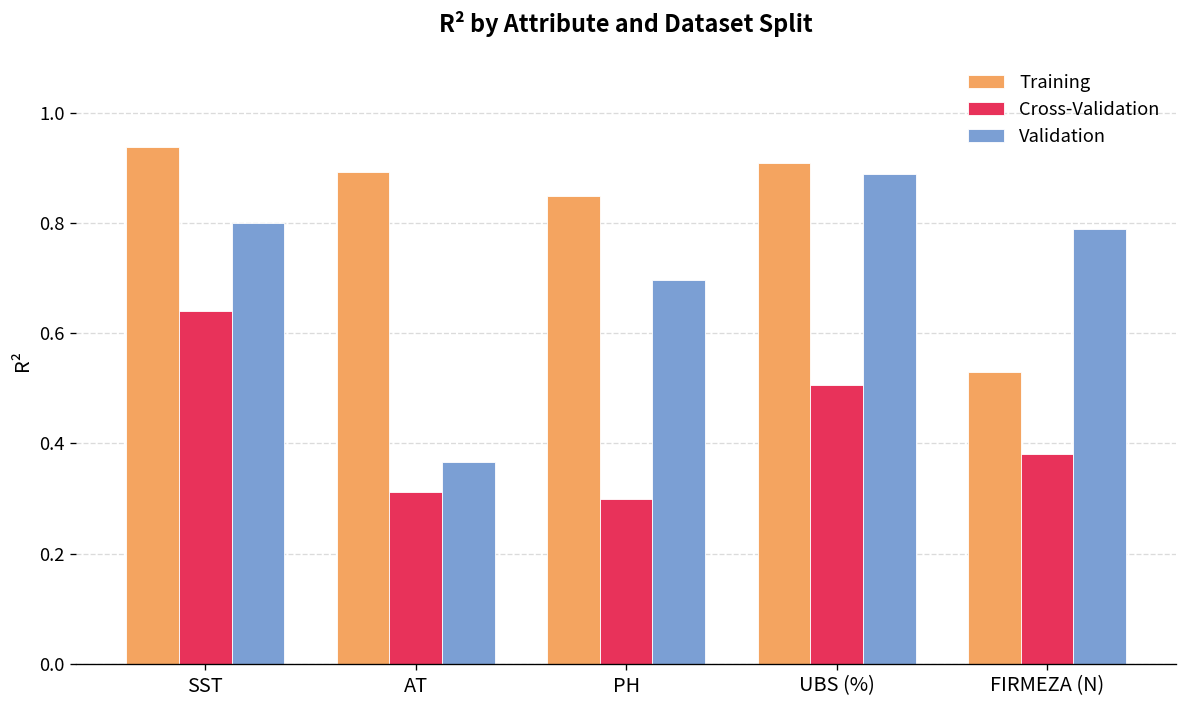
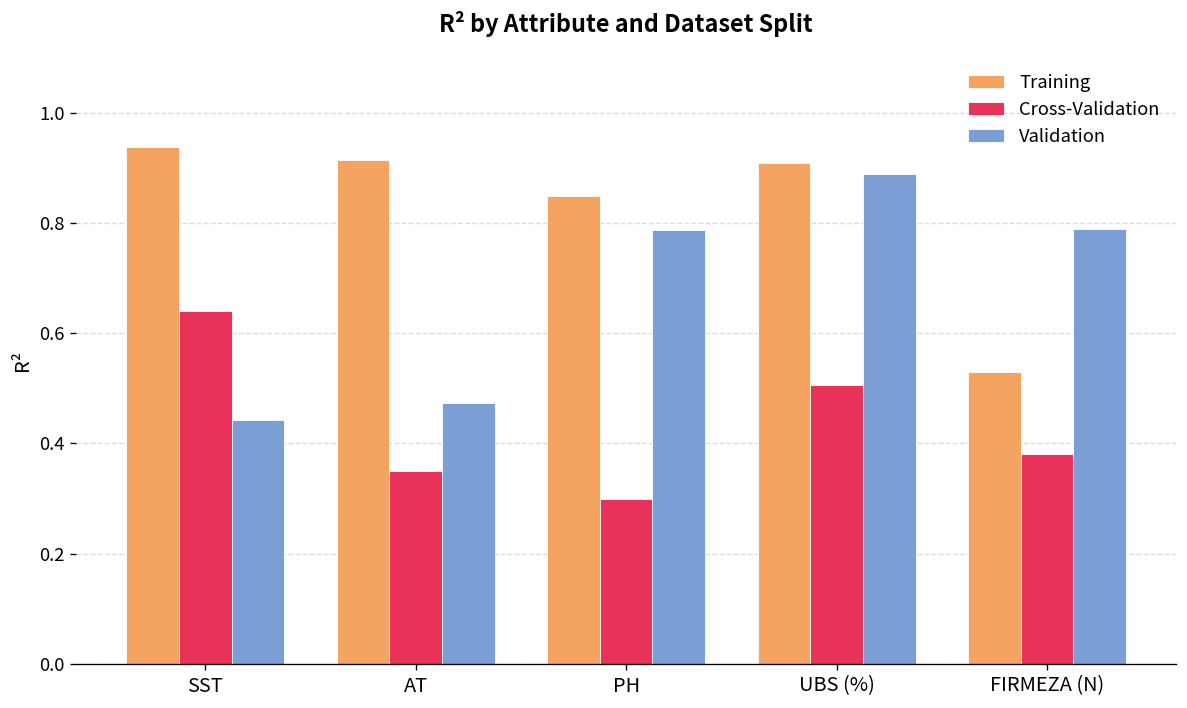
  {
    "Training": {
      "SST": 0.94,
-     "AT": 0.89,
+     "AT": 0.91,
      "PH": 0.85,
      "UBS (%)": 0.91,
      "FIRMEZA (N)": 0.53
    },
    "Cross-Validation": {
      "SST": 0.64,
-     "AT": 0.31,
+     "AT": 0.35,
      "PH": 0.30,
      "UBS (%)": 0.51,
      "FIRMEZA (N)": 0.38
    },
    "Validation": {
-     "SST": 0.80,
-     "AT": 0.37,
-     "PH": 0.70,
+     "SST": 0.44,
+     "AT": 0.47,
+     "PH": 0.79,
      "UBS (%)": 0.89,
      "FIRMEZA (N)": 0.79
    }
  }
